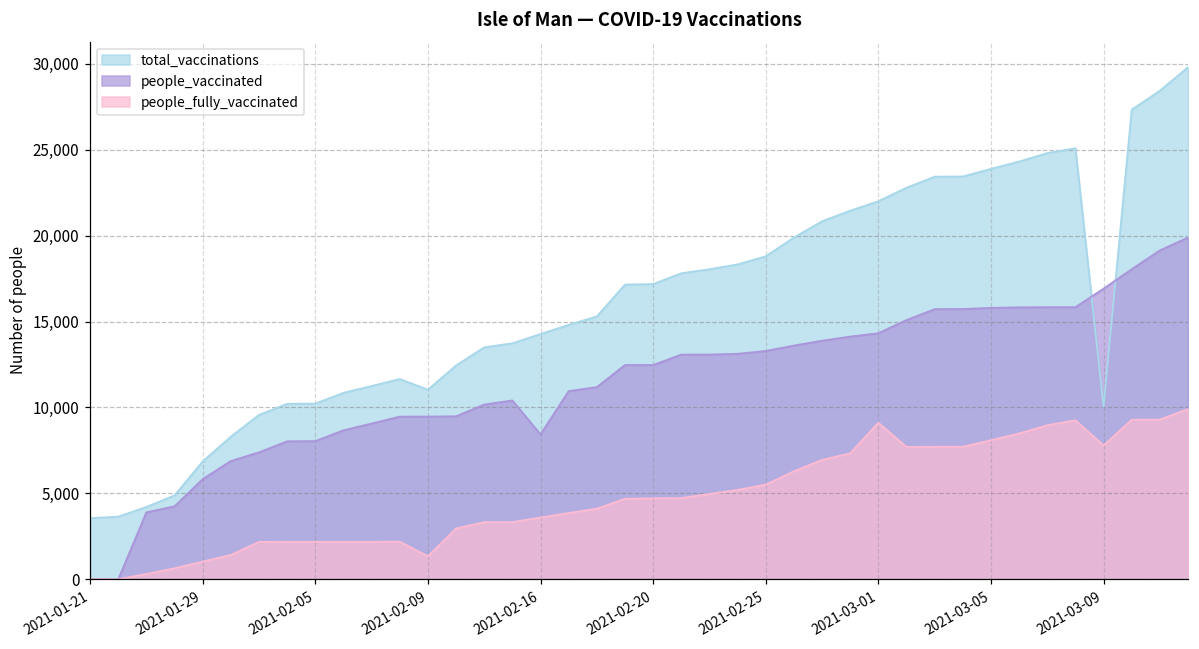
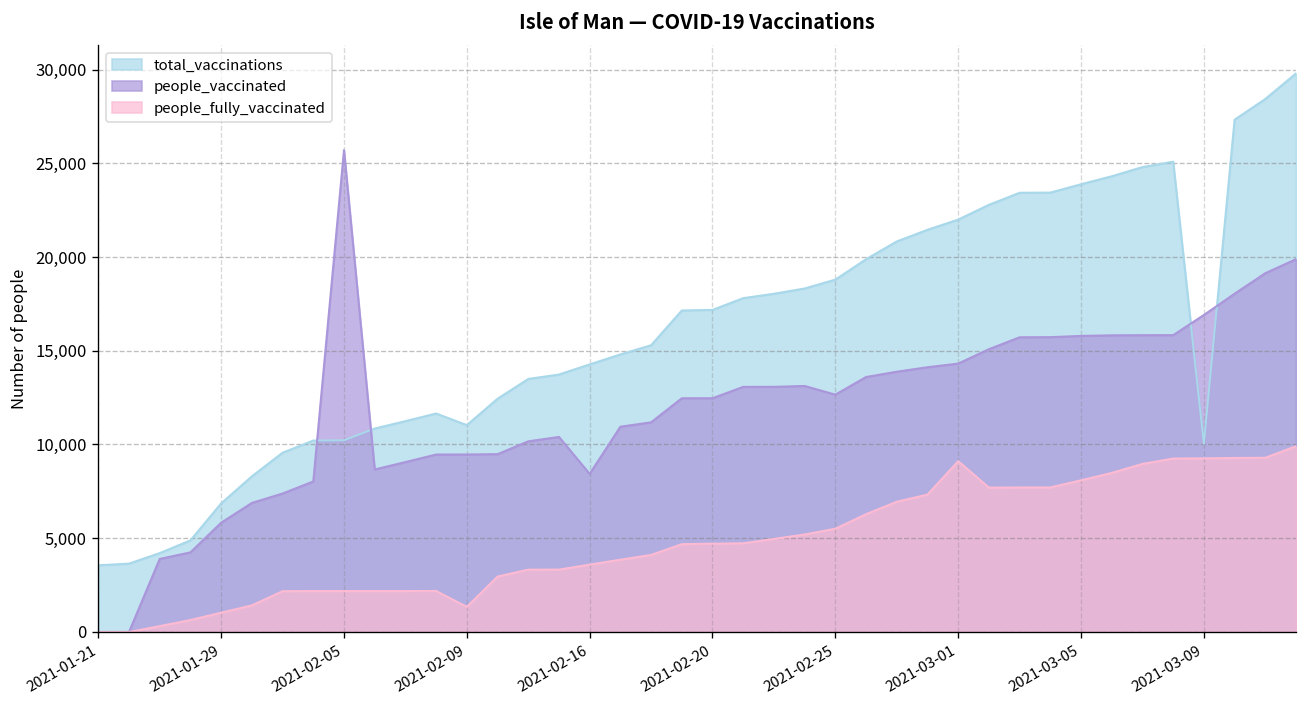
  {
    "total_vaccinations": {
      "2021-01-21": "3,600",
      "2021-01-29": "6,900",
      "2021-02-05": "10,200",
      "2021-02-09": "11,000",
      "2021-02-16": "14,300",
      "2021-02-20": "17,200",
      "2021-02-25": "18,800",
      "2021-03-01": "22,000",
      "2021-03-05": "23,900",
      "2021-03-09": "10,000"
    },
    "people_vaccinated": {
      "2021-01-29": "5,800",
-     "2021-02-05": "8,000",
+     "2021-02-05": "25,700",
      "2021-02-09": "9,500",
      "2021-02-16": "8,400",
      "2021-02-20": "12,500",
-     "2021-02-25": "13,300",
+     "2021-02-25": "12,700",
      "2021-03-01": "14,300",
      "2021-03-05": "15,800",
      "2021-03-09": "16,900"
    },
    "people_fully_vaccinated": {
      "2021-01-29": "1,000",
      "2021-02-05": "2,200",
      "2021-02-09": "1,300",
      "2021-02-16": "3,600",
      "2021-02-20": "4,700",
      "2021-02-25": "5,500",
      "2021-03-01": "9,100",
      "2021-03-05": "8,100",
-     "2021-03-09": "7,800"
+     "2021-03-09": "9,300"
    }
  }
